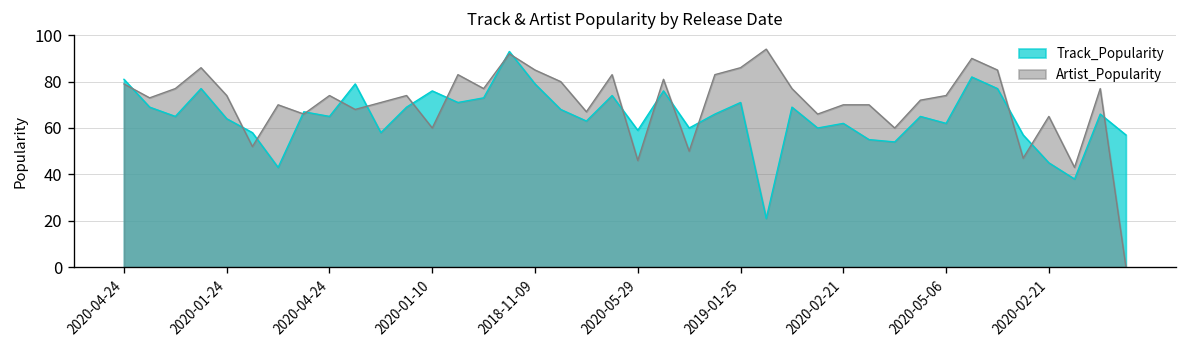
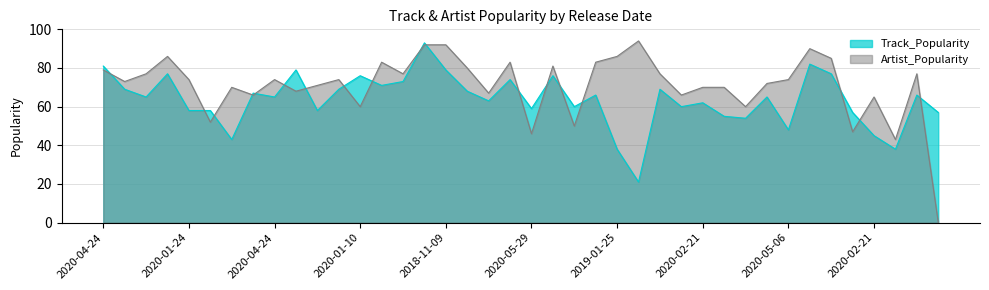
  {
    "Track_Popularity": {
-     "2020-01-24": 64,
+     "2020-01-24": 58,
      "2020-01-10": 76,
      "2018-11-09": 79,
      "2020-05-29": 59,
-     "2019-01-25": 71,
-     "2020-05-06": 62
+     "2019-01-25": 38,
+     "2020-05-06": 48
    },
    "Artist_Popularity": {
      "2020-01-24": 74,
      "2020-01-10": 60,
-     "2018-11-09": 85,
+     "2018-11-09": 92,
      "2020-05-29": 46,
      "2019-01-25": 86,
      "2020-05-06": 74
    }
  }
